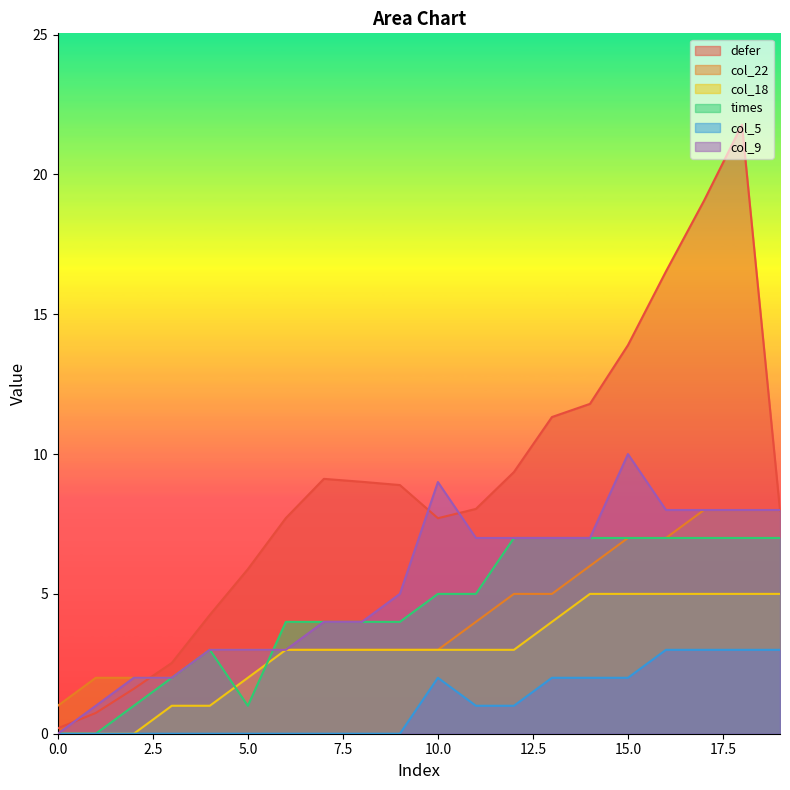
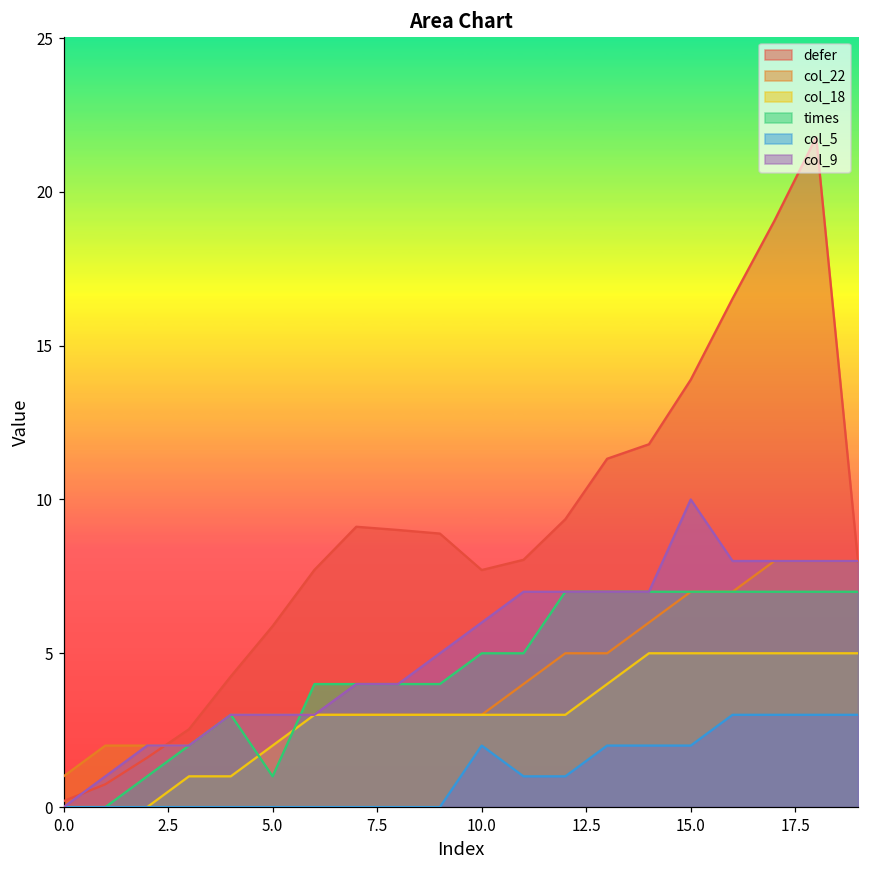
  {
    "times": {
      "5.0": 1,
      "10.0": 5
    },
    "col_5": {
      "5.0": 0,
      "10.0": 2,
      "15.0": 2
    },
    "col_9": {
-     "10.0": 9,
+     "10.0": 6,
      "15.0": 10
    }
  }
